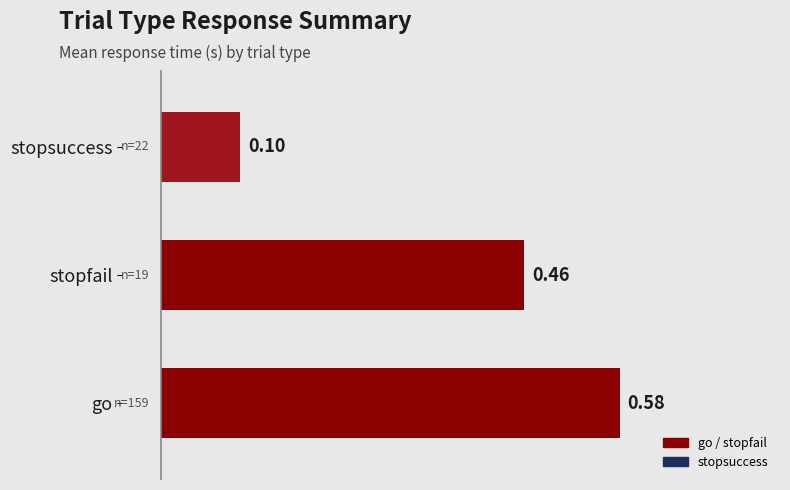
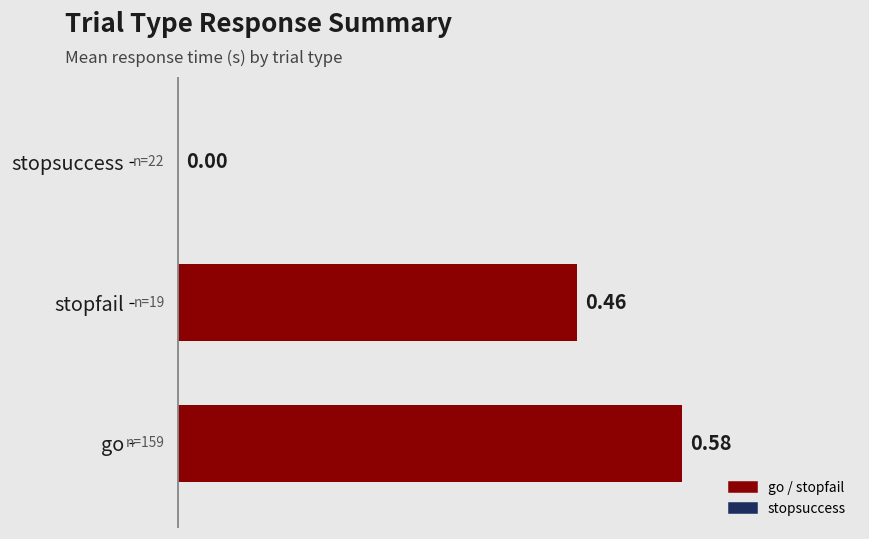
  {
-   "stopsuccess": 0.10,
+   "stopsuccess": 0.00,
    "stopfail": 0.46,
    "go": 0.58
  }
